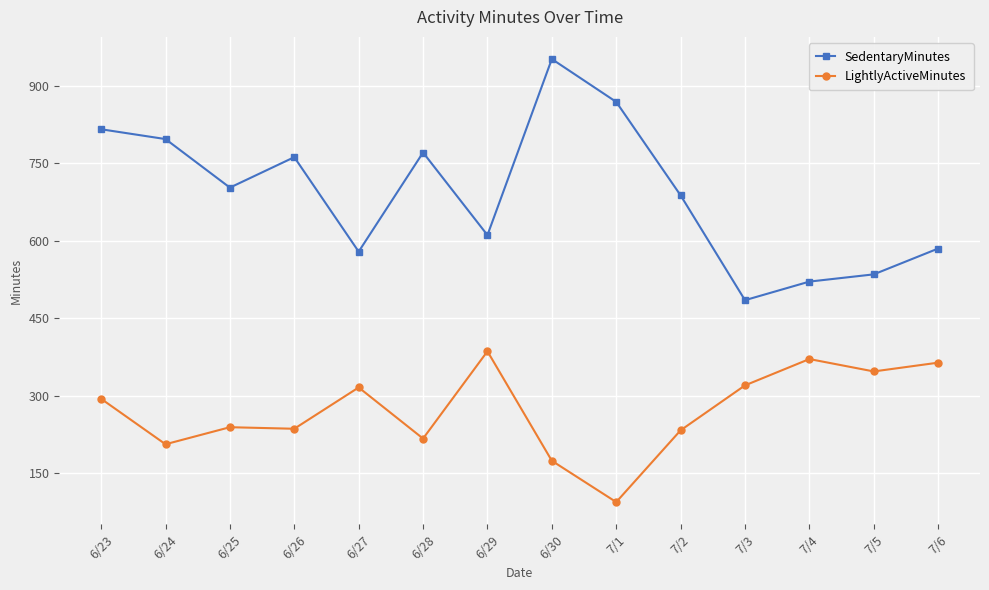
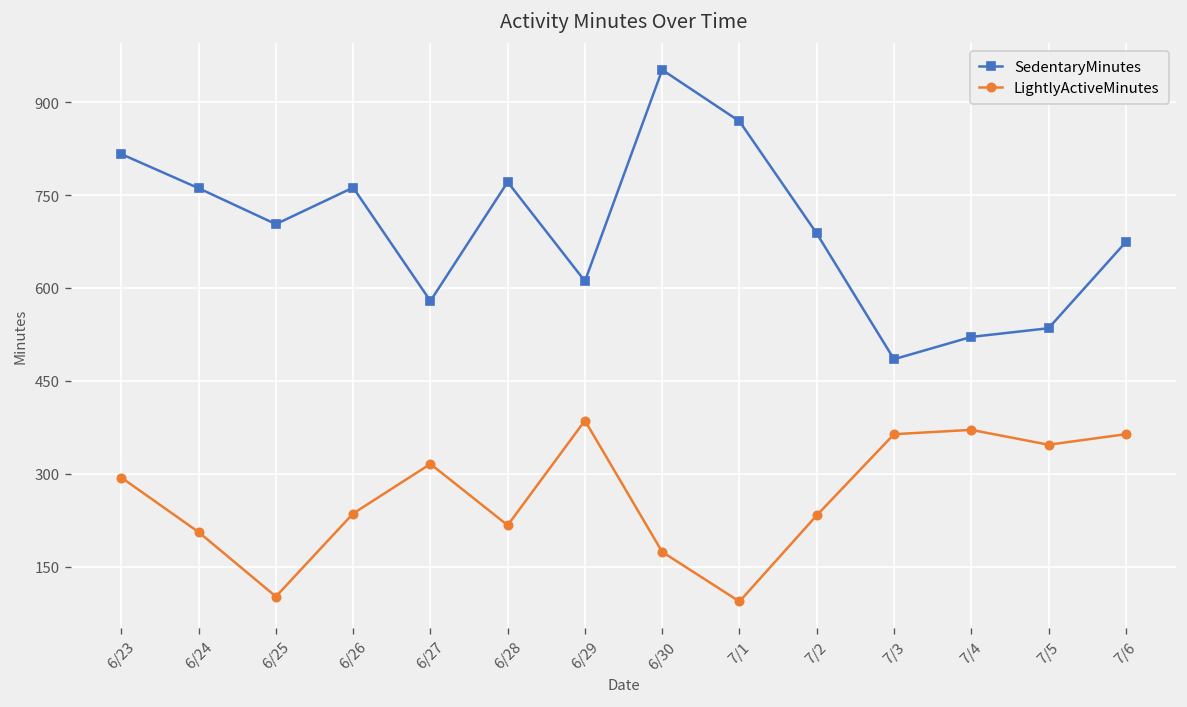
  {
    "SedentaryMinutes": {
      "6/23": 820,
-     "6/24": 800,
+     "6/24": 760,
      "6/25": 700,
      "6/26": 760,
      "6/27": 580,
      "6/28": 770,
      "6/29": 610,
      "6/30": 950,
      "7/1": 870,
      "7/2": 690,
      "7/3": 490,
      "7/4": 520,
      "7/5": 540,
-     "7/6": 590
+     "7/6": 670
    },
    "LightlyActiveMinutes": {
      "6/23": 290,
      "6/24": 210,
-     "6/25": 240,
+     "6/25": 100,
      "6/26": 240,
      "6/27": 320,
      "6/28": 220,
      "6/29": 390,
      "6/30": 170,
      "7/1": 90,
      "7/2": 230,
-     "7/3": 320,
+     "7/3": 360,
      "7/4": 370,
      "7/5": 350,
      "7/6": 360
    }
  }
